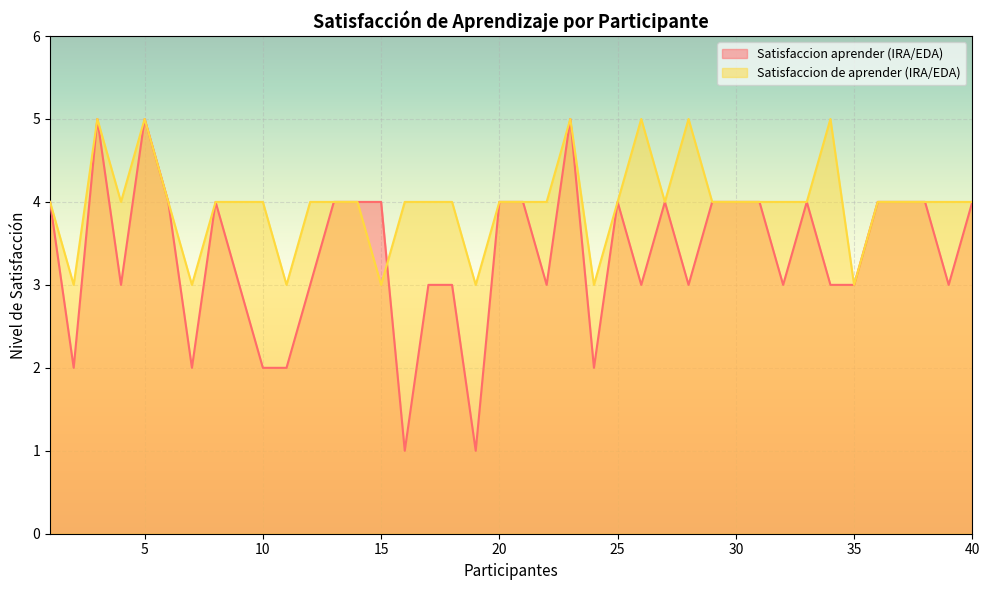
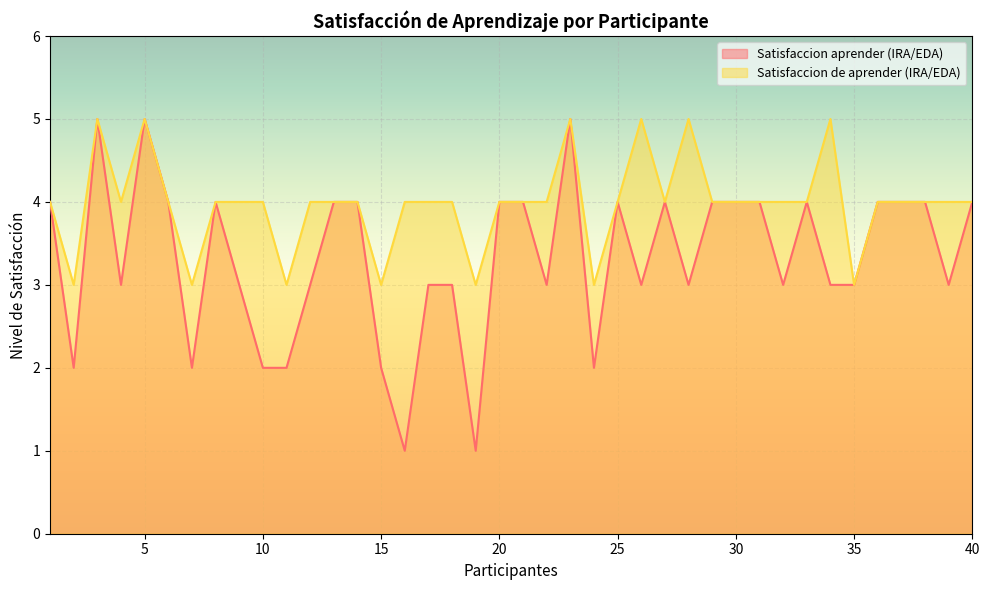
  {
    "Satisfaccion aprender (IRA/EDA)": {
      "10": 2,
-     "15": 4
+     "15": 2
    },
    "Satisfaccion de aprender (IRA/EDA)": {
      "10": 4,
      "15": 3
    }
  }
